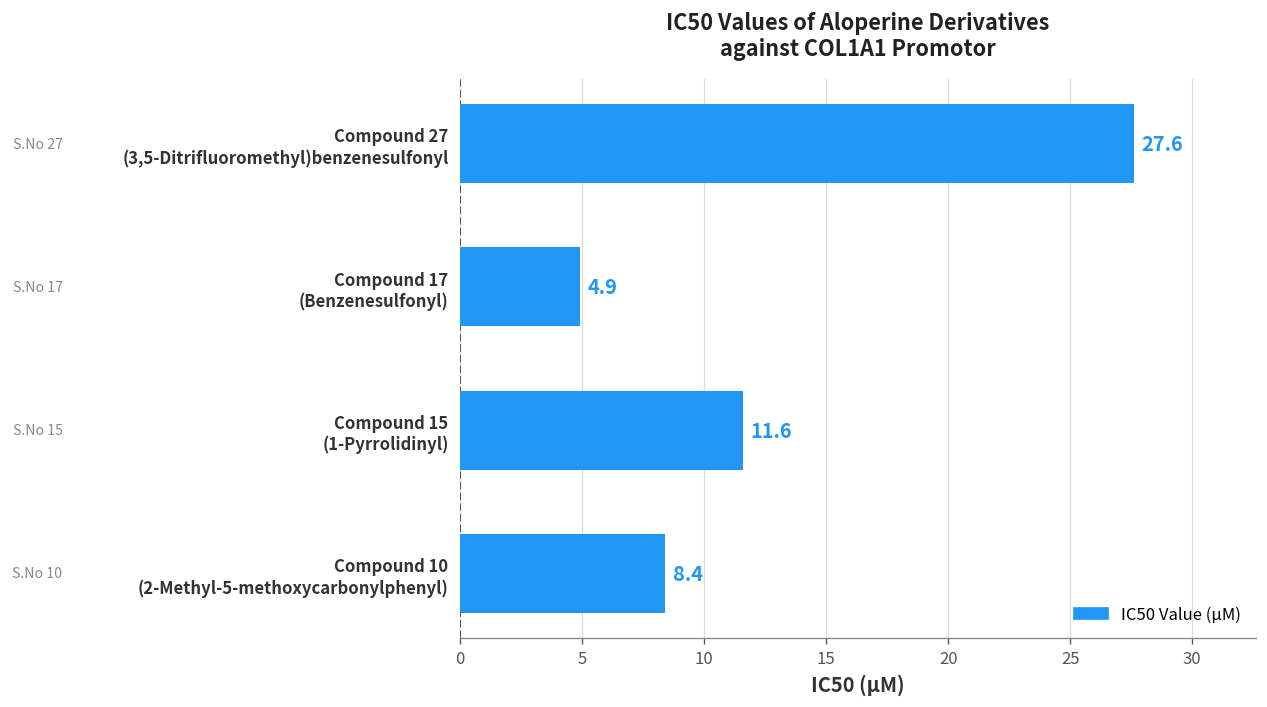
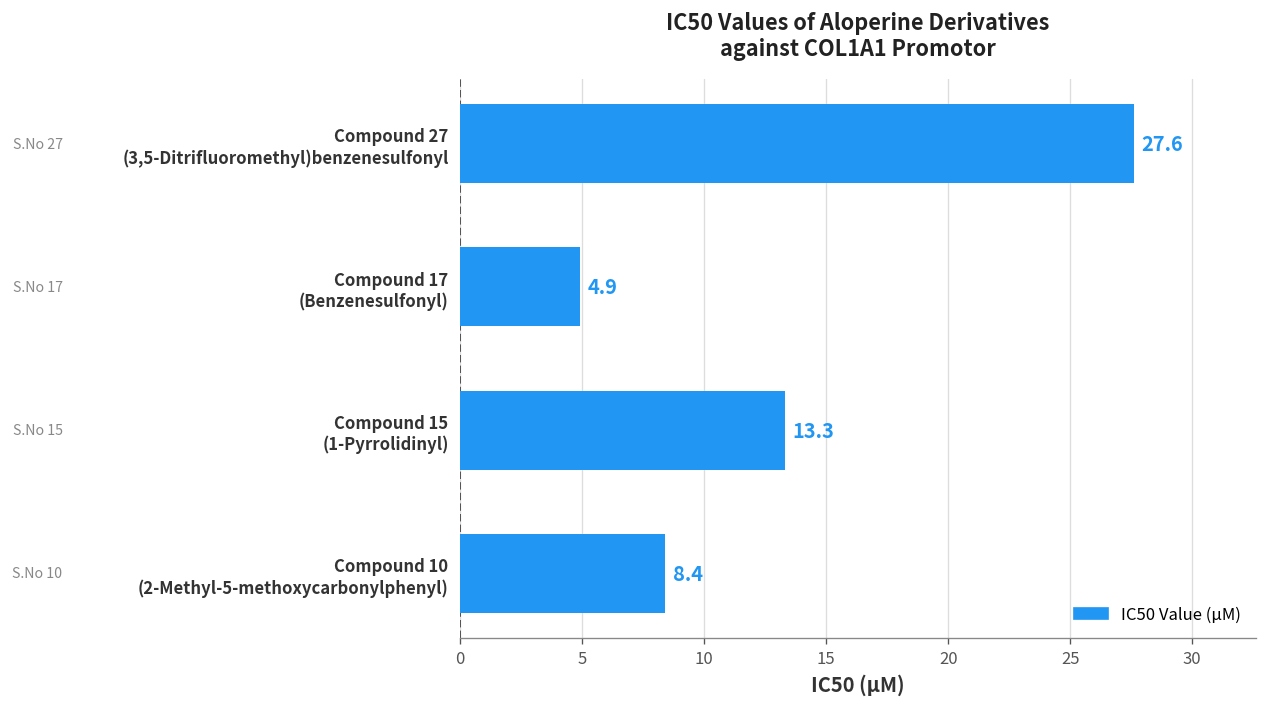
  {
    "Compound 27 (3,5-Ditrifluoromethyl)benzenesulfonyl": 27.6,
    "Compound 17 (Benzenesulfonyl)": 4.9,
-   "Compound 15 (1-Pyrrolidinyl)": 11.6,
+   "Compound 15 (1-Pyrrolidinyl)": 13.3,
    "Compound 10 (2-Methyl-5-methoxycarbonylphenyl)": 8.4
  }
